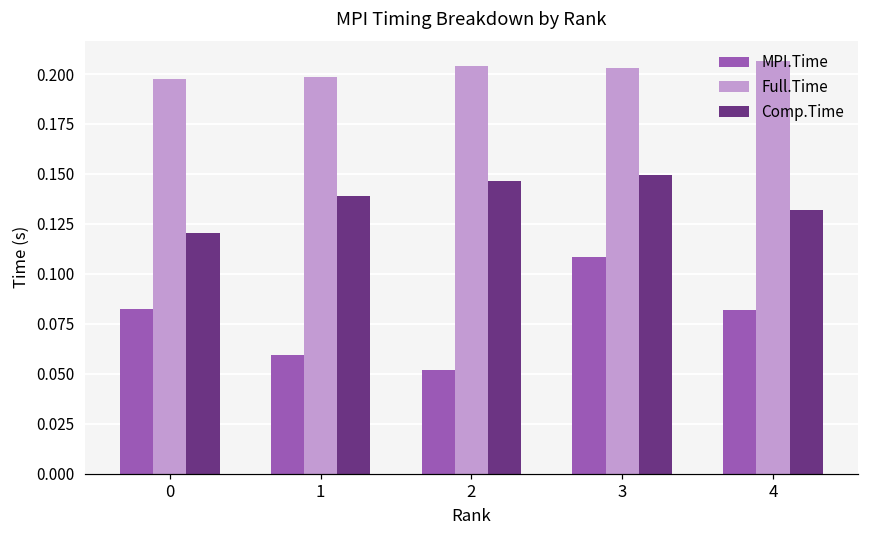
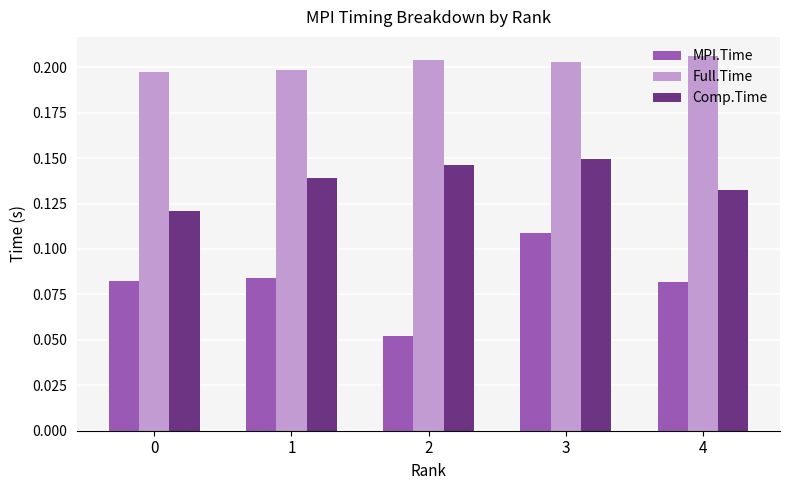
  {
    "MPI.Time": {
      "0": 0.082,
-     "1": 0.059,
+     "1": 0.084,
      "2": 0.052,
      "3": 0.109,
      "4": 0.082
    },
    "Full.Time": {
      "0": 0.197,
      "1": 0.199,
      "2": 0.204,
      "3": 0.203,
      "4": 0.206
    },
    "Comp.Time": {
      "0": 0.121,
      "1": 0.139,
      "2": 0.146,
      "3": 0.149,
      "4": 0.132
    }
  }
